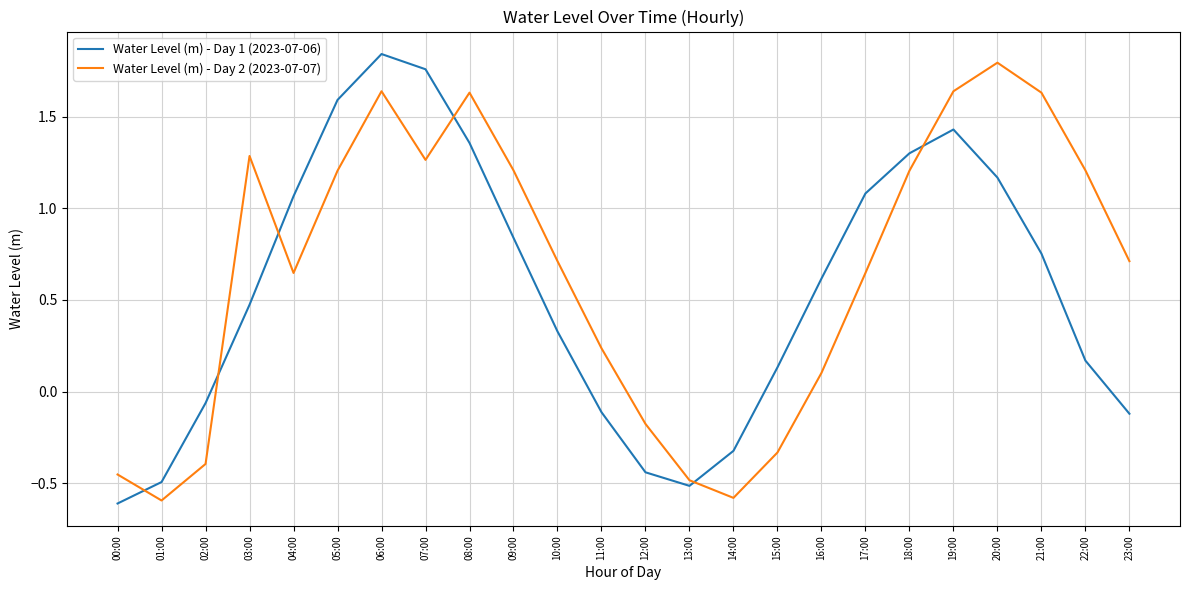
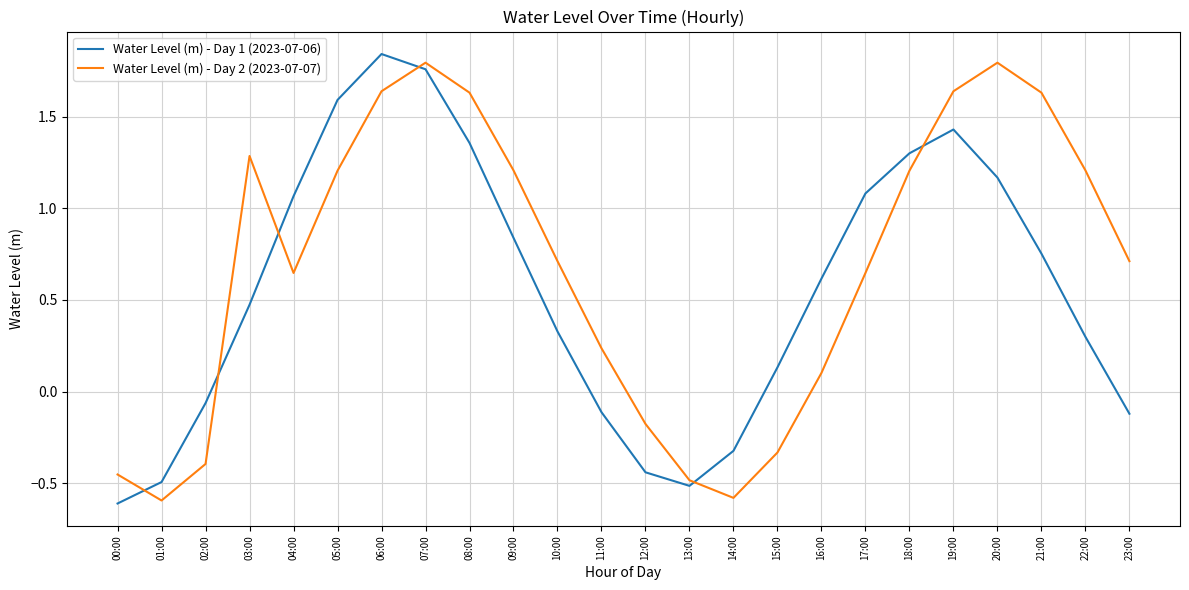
  {
    "Water Level (m) - Day 1 (2023-07-06)": {
      "00:00": -0.61,
      "01:00": -0.49,
      "02:00": -0.06,
      "03:00": 0.47,
      "04:00": 1.07,
      "05:00": 1.59,
      "06:00": 1.84,
      "07:00": 1.76,
      "08:00": 1.36,
      "09:00": 0.84,
      "10:00": 0.33,
      "11:00": -0.11,
      "12:00": -0.44,
      "13:00": -0.51,
      "14:00": -0.32,
      "15:00": 0.13,
      "16:00": 0.62,
      "17:00": 1.08,
      "18:00": 1.30,
      "19:00": 1.43,
      "20:00": 1.17,
      "21:00": 0.75,
-     "22:00": 0.17,
+     "22:00": 0.30,
      "23:00": -0.12
    },
    "Water Level (m) - Day 2 (2023-07-07)": {
      "00:00": -0.45,
      "01:00": -0.59,
      "02:00": -0.39,
      "03:00": 1.29,
      "04:00": 0.65,
      "05:00": 1.20,
      "06:00": 1.64,
-     "07:00": 1.26,
+     "07:00": 1.79,
      "08:00": 1.63,
      "09:00": 1.21,
      "10:00": 0.71,
      "11:00": 0.24,
      "12:00": -0.18,
      "13:00": -0.48,
      "14:00": -0.58,
      "15:00": -0.33,
      "16:00": 0.10,
      "17:00": 0.65,
      "18:00": 1.20,
      "19:00": 1.64,
      "20:00": 1.79,
      "21:00": 1.63,
      "22:00": 1.21,
      "23:00": 0.71
    }
  }
